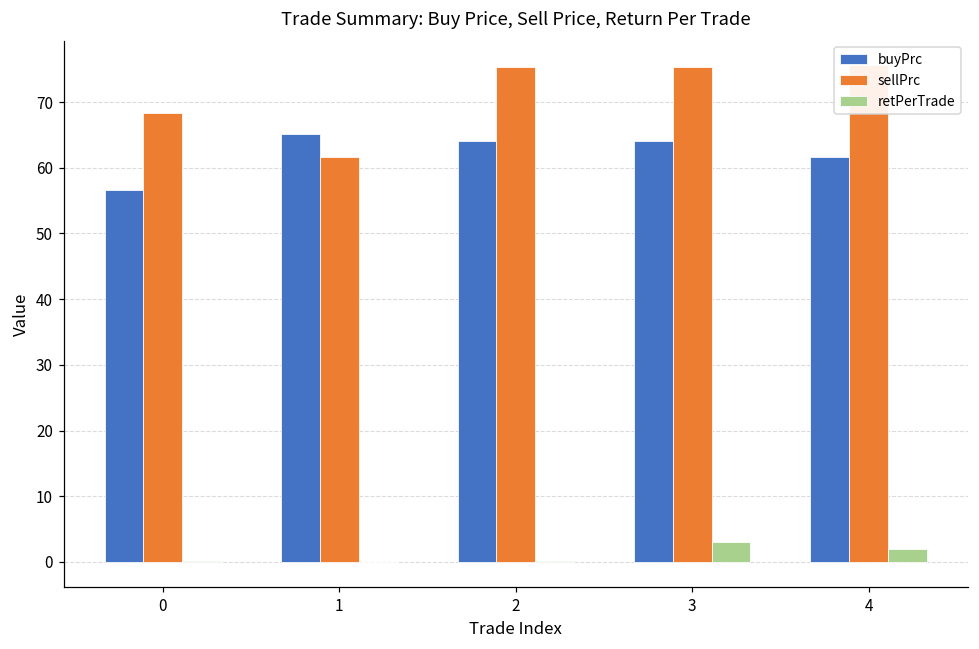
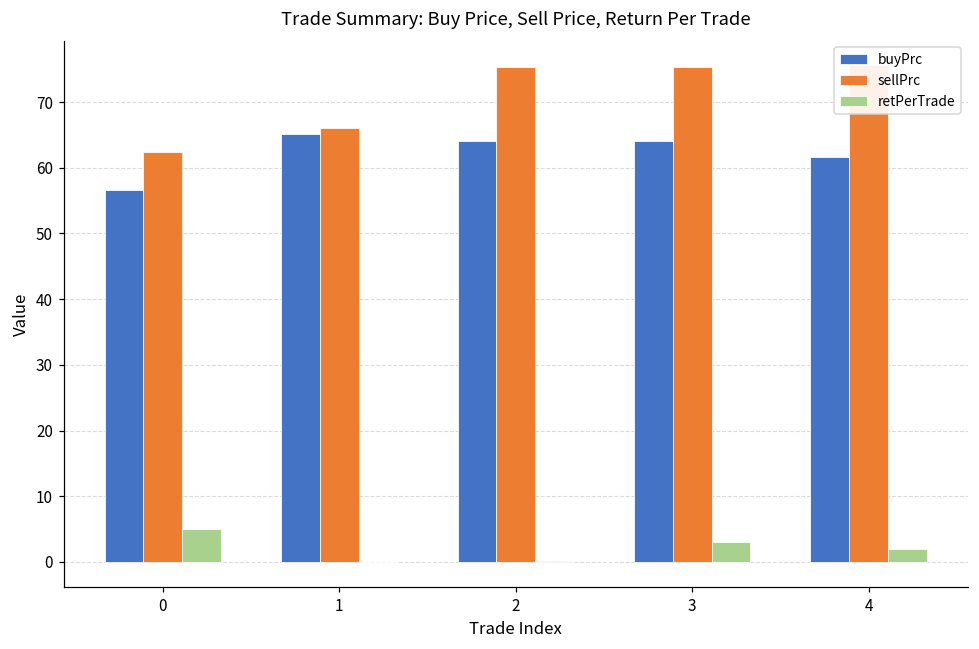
  {
    "buyPrc": {
      "0": 57,
      "1": 65,
      "2": 64,
      "3": 64,
      "4": 62
    },
    "sellPrc": {
-     "0": 68,
-     "1": 62,
+     "0": 62,
+     "1": 66,
      "2": 75,
      "3": 75
    },
    "retPerTrade": {
-     "0": 0,
+     "0": 5,
      "3": 3,
      "4": 2
    }
  }
